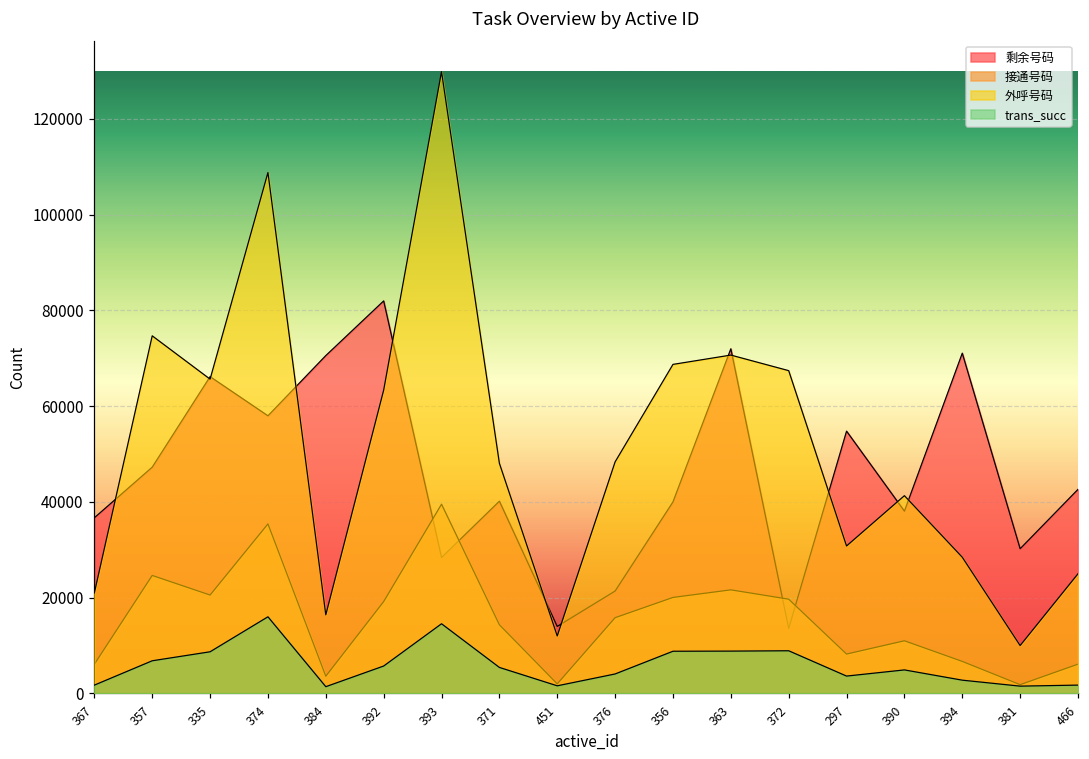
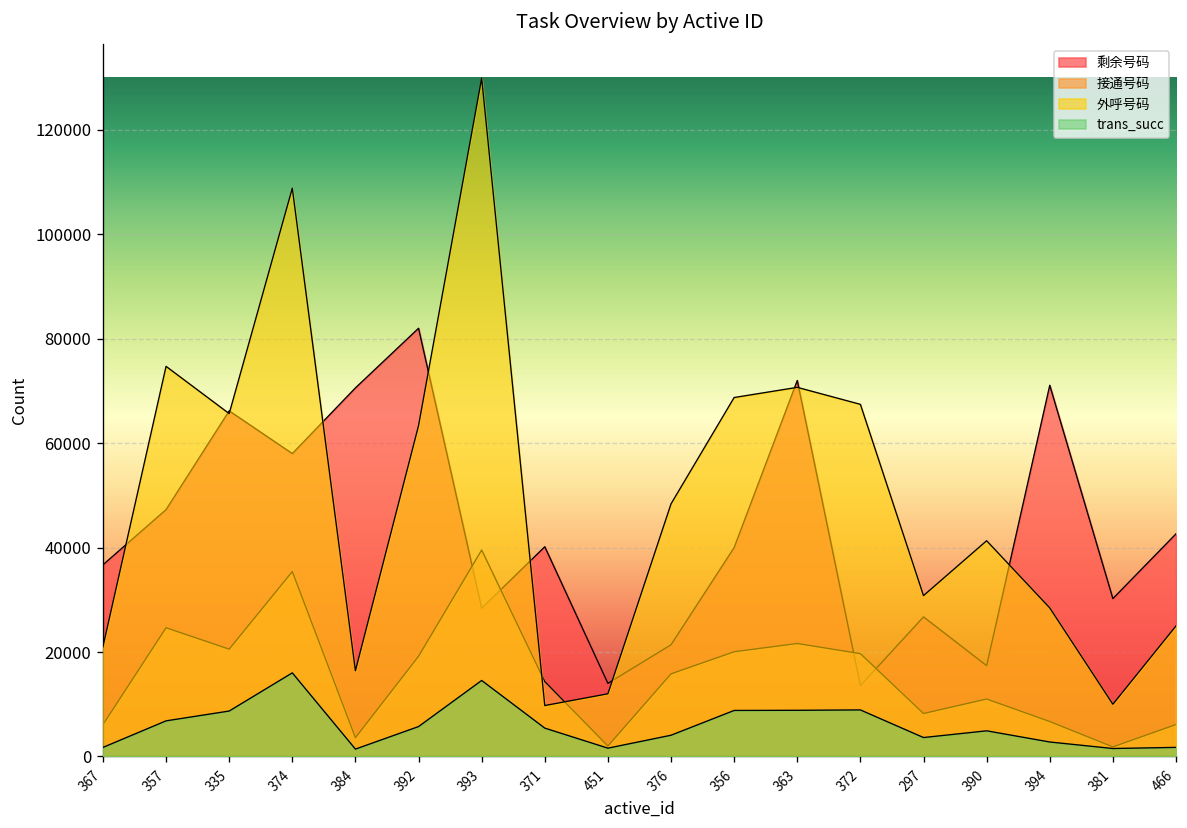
  {
    "剩余号码": {
      "367": 37000,
      "357": 47000,
      "374": 58000,
      "384": 71000,
      "392": 82000,
      "393": 28000,
      "371": 40000,
      "451": 14000,
      "376": 21000,
      "356": 40000,
      "363": 72000,
      "372": 14000,
-     "297": 55000,
-     "390": 38000,
+     "297": 27000,
+     "390": 17000,
      "394": 71000,
      "381": 30000,
      "466": 43000
    },
    "接通号码": {
      "367": 6000,
      "357": 25000,
      "335": 21000,
      "374": 35000,
      "384": 4000,
      "392": 19000,
      "393": 40000,
      "371": 14000,
      "376": 16000,
      "356": 20000,
      "363": 22000,
      "372": 20000,
      "297": 8000,
      "390": 11000,
      "394": 7000,
      "466": 6000
    },
    "外呼号码": {
      "367": 21000,
      "357": 75000,
      "374": 109000,
      "384": 16000,
      "392": 63000,
      "393": 130000,
-     "371": 48000,
+     "371": 10000,
      "451": 12000,
      "376": 48000,
      "356": 69000,
      "363": 71000,
      "372": 67000,
      "297": 31000,
      "390": 41000,
      "394": 28000,
      "381": 10000,
      "466": 25000
    },
    "trans_succ": {
      "367": 2000,
      "357": 7000,
      "335": 9000,
      "374": 16000,
      "384": 1000,
      "392": 6000,
      "393": 15000,
      "371": 5000,
      "376": 4000,
      "356": 9000,
      "363": 9000,
      "372": 9000,
      "297": 4000,
      "390": 5000,
      "394": 3000,
      "466": 2000
    }
  }
